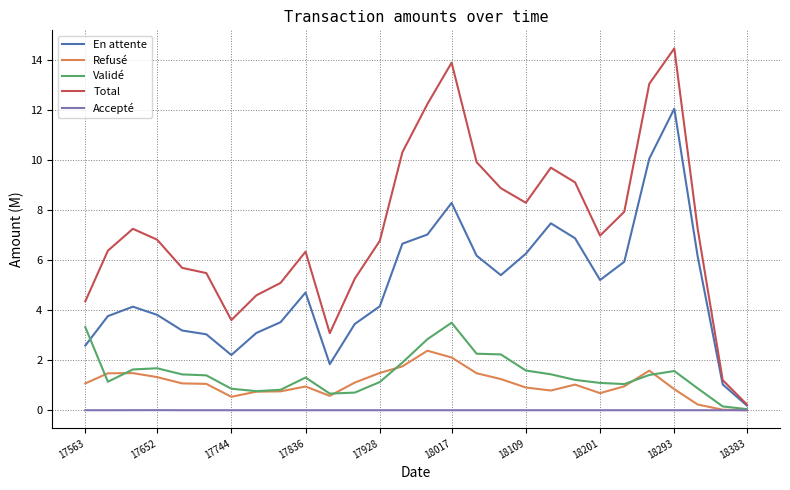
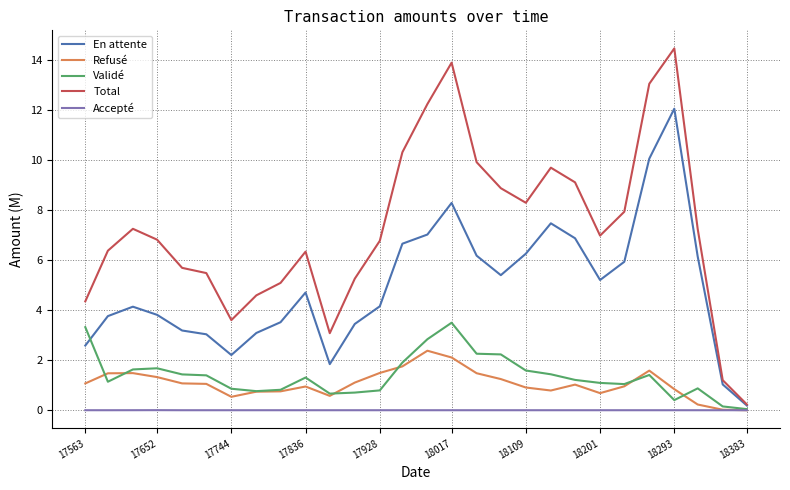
  {
    "Validé": {
      "17563": 3.3,
      "17652": 1.7,
      "17744": 0.9,
      "17836": 1.3,
-     "17928": 1.1,
+     "17928": 0.8,
      "18017": 3.5,
      "18109": 1.6,
      "18201": 1.1,
-     "18293": 1.6
+     "18293": 0.4
    }
  }
